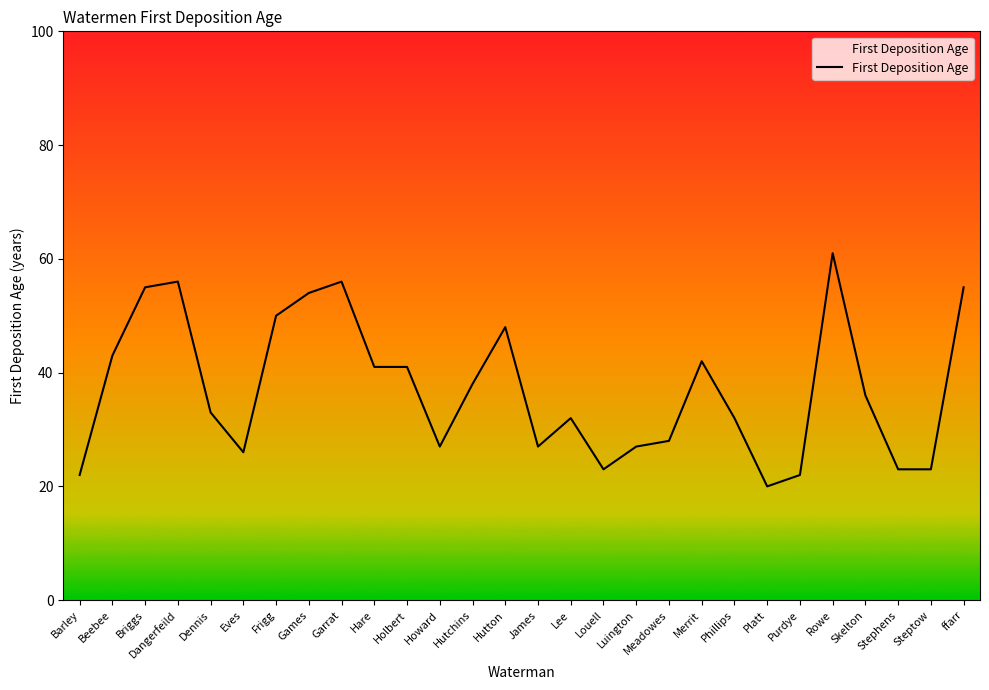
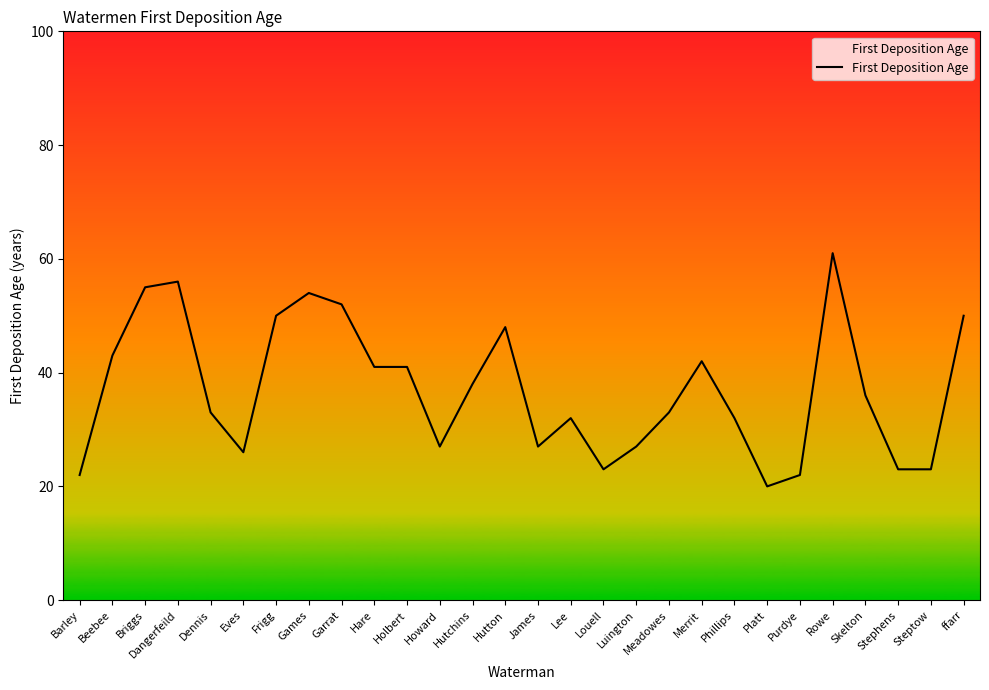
  {
    "Barley": 22,
    "Beebee": 43,
    "Briggs": 55,
    "Dangerfeild": 56,
    "Dennis": 33,
    "Eves": 26,
    "Frigg": 50,
    "Games": 54,
-   "Garrat": 56,
+   "Garrat": 52,
    "Hare": 41,
    "Holbert": 41,
    "Howard": 27,
    "Hutchins": 38,
    "Hutton": 48,
    "James": 27,
    "Lee": 32,
    "Louell": 23,
    "Luington": 27,
-   "Meadowes": 28,
+   "Meadowes": 33,
    "Merrit": 42,
    "Phillips": 32,
    "Platt": 20,
    "Purdye": 22,
    "Rowe": 61,
    "Skelton": 36,
    "Stephens": 23,
    "Steptow": 23,
-   "ffarr": 55
+   "ffarr": 50
  }
